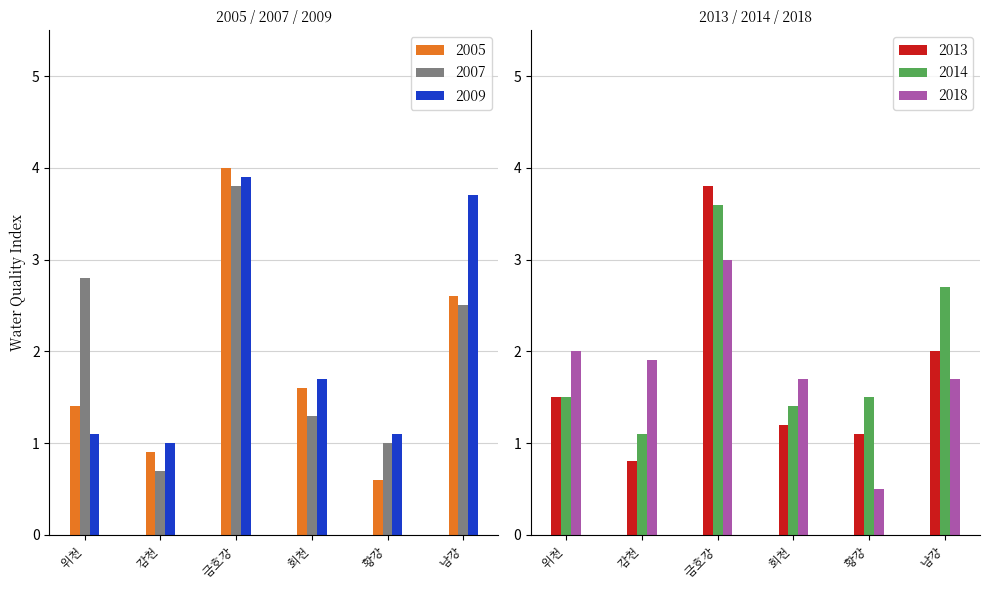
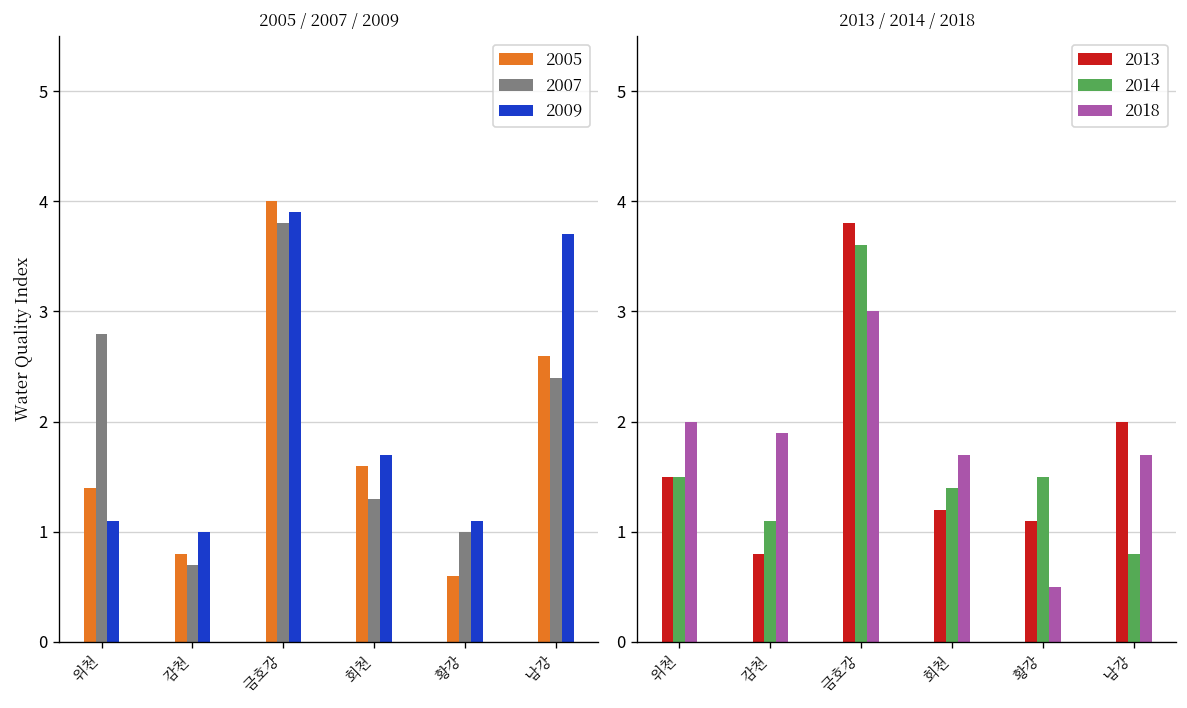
  {
    "2005 / 2007 / 2009": {
      "2005": {
        "위천": 1.4,
-       "감천": 0.9,
+       "감천": 0.8,
        "금호강": 4.0,
        "회천": 1.6,
        "황강": 0.6,
        "남강": 2.6
      },
      "2007": {
        "위천": 2.8,
        "감천": 0.7,
        "금호강": 3.8,
        "회천": 1.3,
        "황강": 1.0,
-       "남강": 2.5
+       "남강": 2.4
      },
      "2009": {
        "위천": 1.1,
        "감천": 1.0,
        "금호강": 3.9,
        "회천": 1.7,
        "황강": 1.1,
        "남강": 3.7
      }
    },
    "2013 / 2014 / 2018": {
      "2013": {
        "위천": 1.5,
        "감천": 0.8,
        "금호강": 3.8,
        "회천": 1.2,
        "황강": 1.1,
        "남강": 2.0
      },
      "2014": {
        "위천": 1.5,
        "감천": 1.1,
        "금호강": 3.6,
        "회천": 1.4,
        "황강": 1.5,
-       "남강": 2.7
+       "남강": 0.8
      },
      "2018": {
        "위천": 2.0,
        "감천": 1.9,
        "금호강": 3.0,
        "회천": 1.7,
        "황강": 0.5,
        "남강": 1.7
      }
    }
  }
